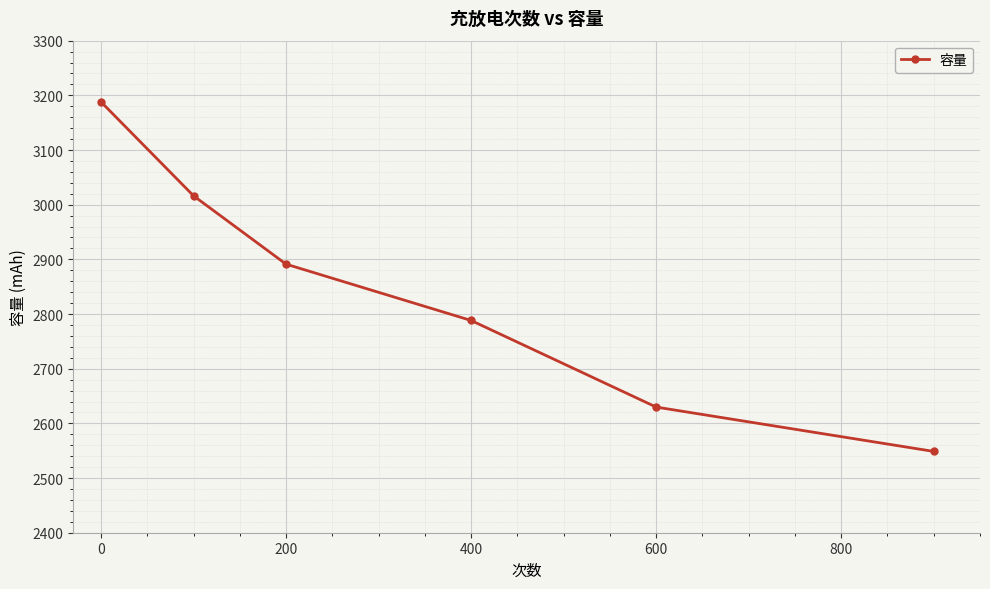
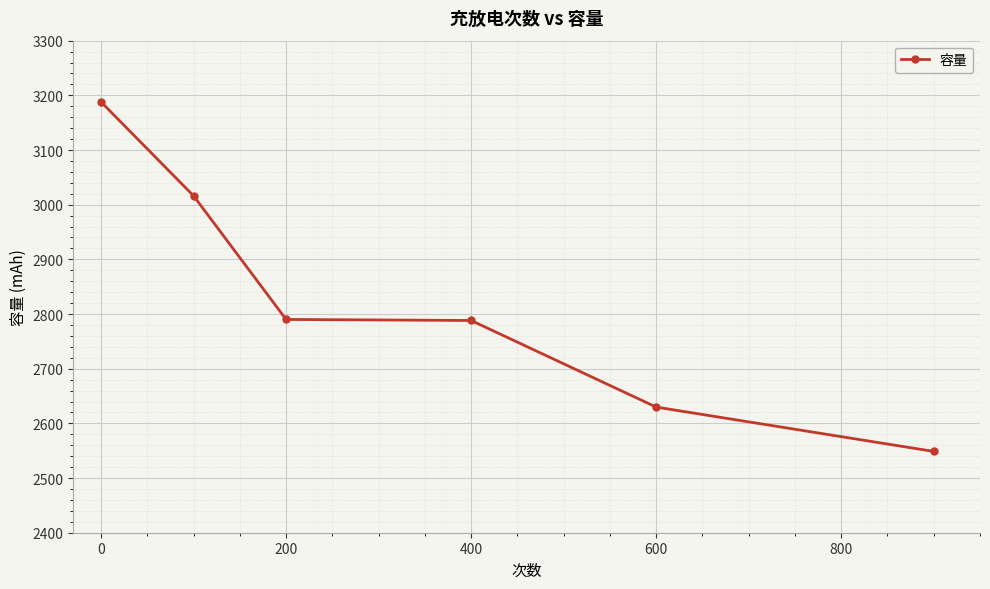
  {
    "0": 3190,
-   "200": 2890,
+   "200": 2790,
    "400": 2790,
    "600": 2630
  }
